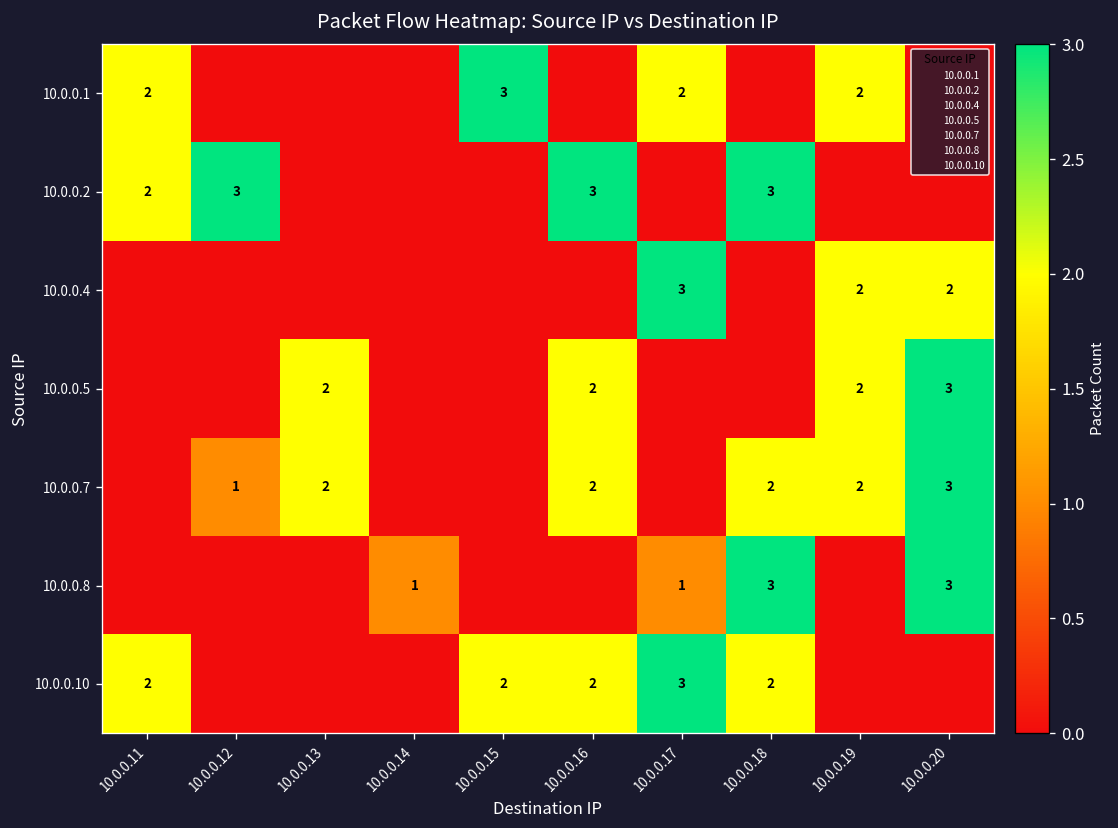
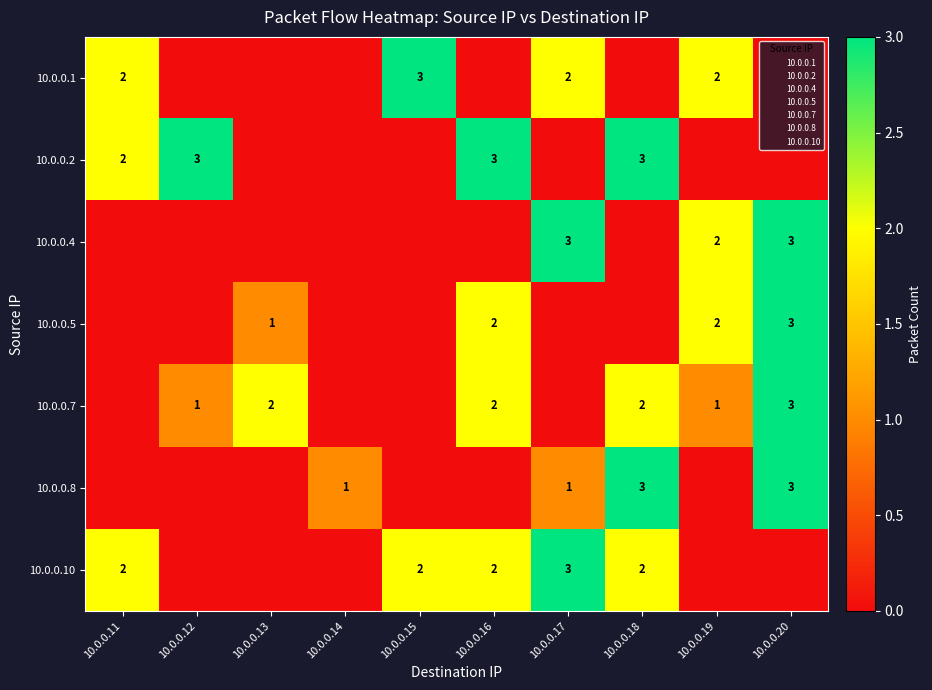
  {
    "10.0.0.1": {
      "10.0.0.11": 2,
      "10.0.0.15": 3,
      "10.0.0.17": 2,
      "10.0.0.19": 2
    },
    "10.0.0.2": {
      "10.0.0.11": 2,
      "10.0.0.12": 3,
      "10.0.0.16": 3,
      "10.0.0.18": 3
    },
    "10.0.0.4": {
      "10.0.0.17": 3,
      "10.0.0.19": 2,
-     "10.0.0.20": 2
+     "10.0.0.20": 3
    },
    "10.0.0.5": {
-     "10.0.0.13": 2,
+     "10.0.0.13": 1,
      "10.0.0.16": 2,
      "10.0.0.19": 2,
      "10.0.0.20": 3
    },
    "10.0.0.7": {
      "10.0.0.12": 1,
      "10.0.0.13": 2,
      "10.0.0.16": 2,
      "10.0.0.18": 2,
-     "10.0.0.19": 2,
+     "10.0.0.19": 1,
      "10.0.0.20": 3
    },
    "10.0.0.8": {
      "10.0.0.14": 1,
      "10.0.0.17": 1,
      "10.0.0.18": 3,
      "10.0.0.20": 3
    },
    "10.0.0.10": {
      "10.0.0.11": 2,
      "10.0.0.15": 2,
      "10.0.0.16": 2,
      "10.0.0.17": 3,
      "10.0.0.18": 2
    }
  }
